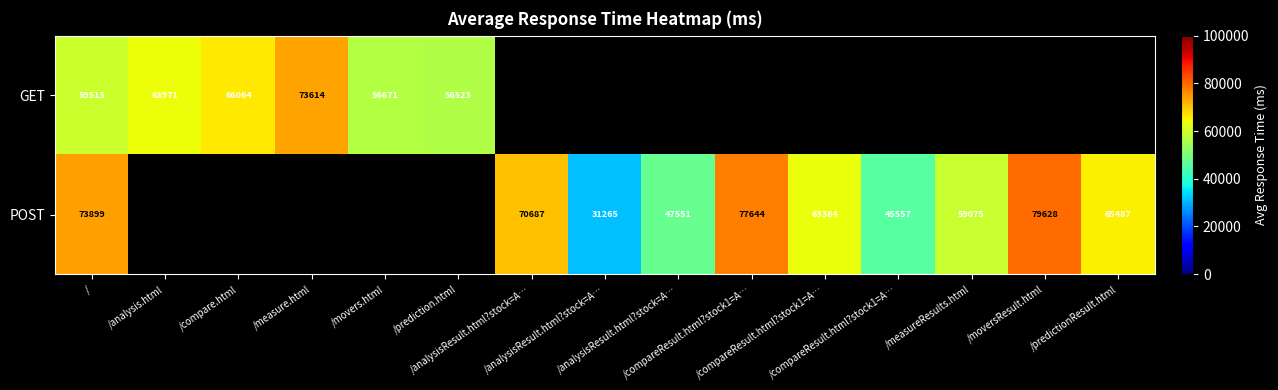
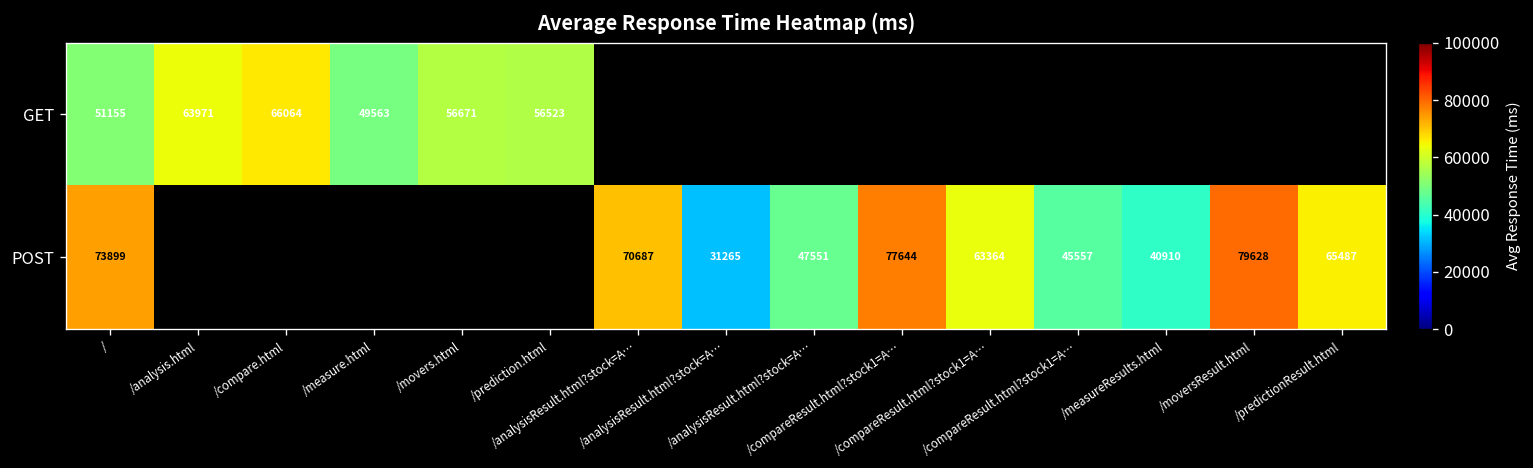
  {
    "GET": {
-     "/": 59515,
+     "/": 51155,
      "/analysis.html": 63971,
      "/compare.html": 66064,
-     "/measure.html": 73614,
+     "/measure.html": 49563,
      "/movers.html": 56671,
      "/prediction.html": 56523
    },
    "POST": {
      "/": 73899,
-     "/measureResults.html": 59075,
+     "/measureResults.html": 40910,
      "/moversResult.html": 79628,
      "/predictionResult.html": 65487
    }
  }
